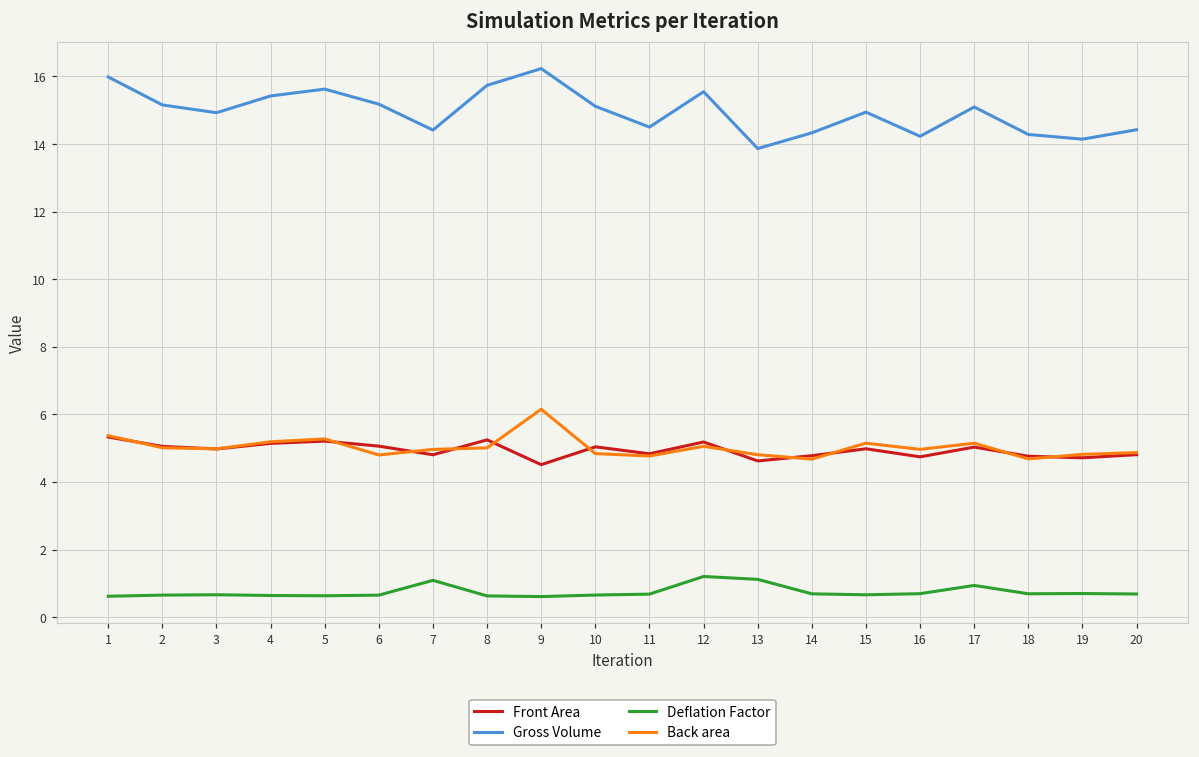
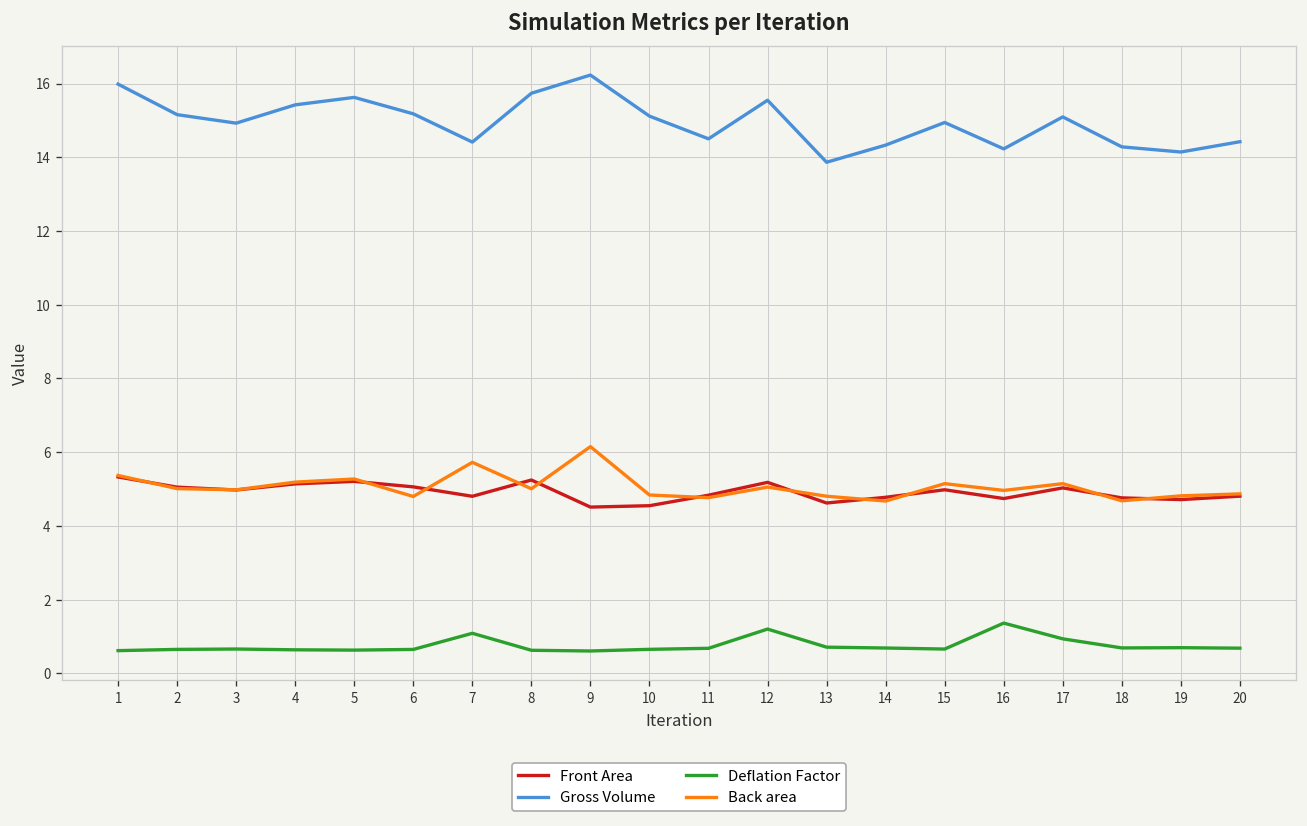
  {
    "Front Area": {
      "6": 5.1,
      "7": 4.8,
      "8": 5.2,
      "9": 4.5,
-     "10": 5.0,
+     "10": 4.5,
      "12": 5.2,
      "13": 4.6,
      "14": 4.8,
      "15": 5.0,
      "16": 4.7,
      "17": 5.0,
      "19": 4.7
    },
    "Gross Volume": {
      "1": 16.0,
      "2": 15.2,
      "3": 14.9,
      "4": 15.4,
      "5": 15.6,
      "6": 15.2,
      "7": 14.4,
      "8": 15.7,
      "9": 16.2,
      "10": 15.1,
      "11": 14.5,
      "12": 15.5,
      "13": 13.9,
      "14": 14.3,
      "15": 14.9,
      "16": 14.2,
      "17": 15.1,
      "18": 14.3,
      "19": 14.1,
      "20": 14.4
    },
    "Deflation Factor": {
      "1": 0.6,
      "2": 0.7,
      "3": 0.7,
      "4": 0.6,
      "5": 0.6,
      "6": 0.7,
      "7": 1.1,
      "8": 0.6,
      "9": 0.6,
      "10": 0.7,
      "11": 0.7,
      "12": 1.2,
-     "13": 1.1,
+     "13": 0.7,
      "14": 0.7,
      "15": 0.7,
-     "16": 0.7,
+     "16": 1.4,
      "17": 0.9,
      "18": 0.7,
      "19": 0.7,
      "20": 0.7
    },
    "Back area": {
      "6": 4.8,
-     "7": 5.0,
+     "7": 5.7,
      "8": 5.0,
      "9": 6.2,
      "10": 4.8,
      "12": 5.1,
      "13": 4.8,
      "14": 4.7,
      "15": 5.1,
      "16": 5.0,
      "17": 5.1,
      "19": 4.8
    }
  }
